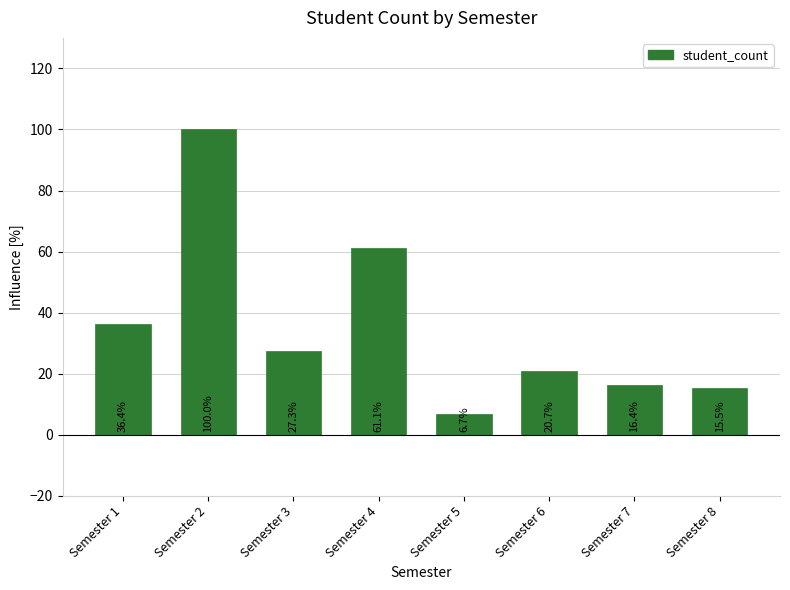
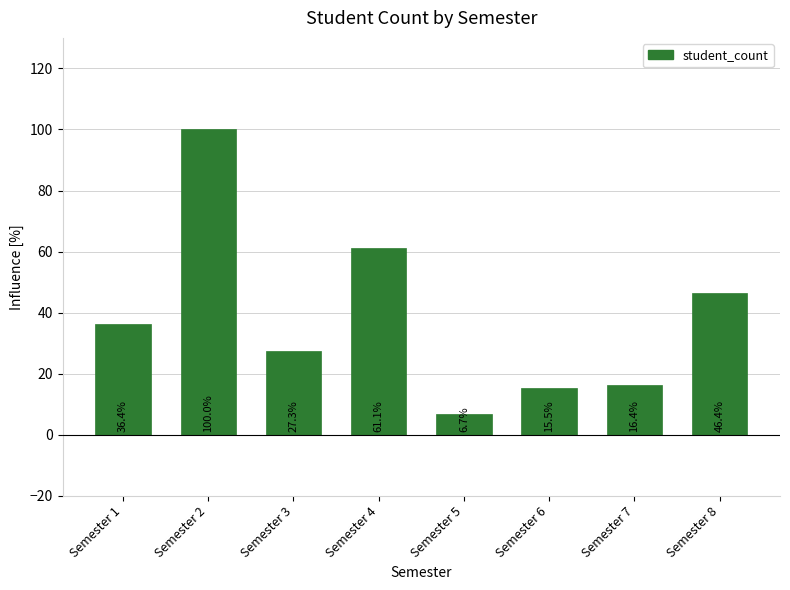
  {
    "Semester 1": "36.4%",
    "Semester 2": "100.0%",
    "Semester 3": "27.3%",
    "Semester 4": "61.1%",
    "Semester 5": "6.7%",
-   "Semester 6": "20.7%",
+   "Semester 6": "15.5%",
    "Semester 7": "16.4%",
-   "Semester 8": "15.5%"
+   "Semester 8": "46.4%"
  }
